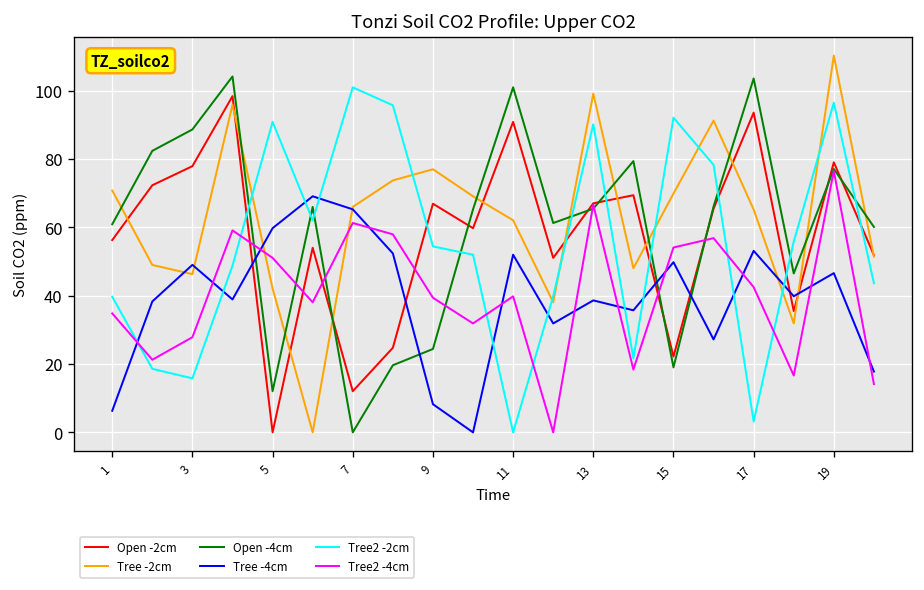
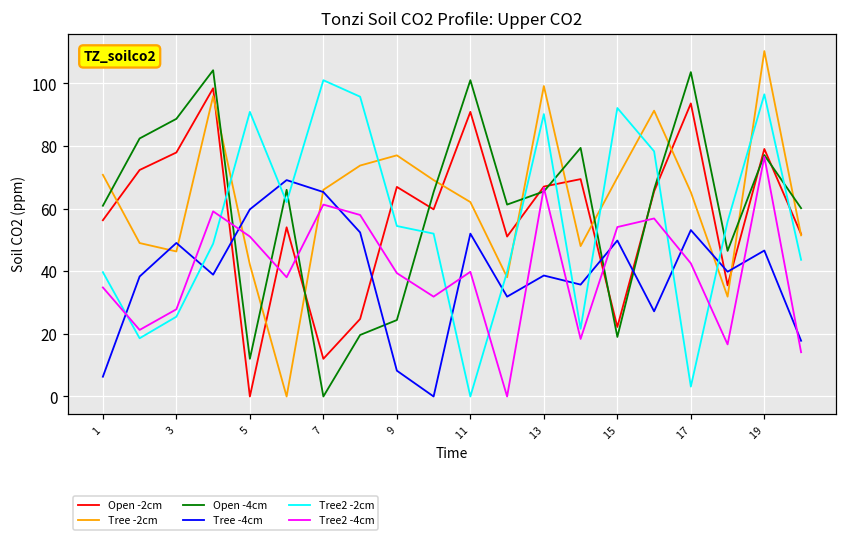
  {
    "Open -2cm": {
      "1": 56,
      "3": 78,
      "5": 0,
      "7": 12,
      "9": 67,
      "11": 91,
      "15": 22,
      "17": 94,
      "19": 79
    },
    "Tree -2cm": {
      "1": 71,
      "3": 46,
      "5": 42,
      "9": 77,
      "11": 62,
      "13": 99,
      "15": 70,
      "17": 65,
      "19": 110
    },
    "Open -4cm": {
      "1": 61,
      "3": 89,
      "5": 12,
      "7": 0,
      "9": 24,
      "11": 101,
      "13": 65,
      "15": 19,
      "17": 104
    },
    "Tree -4cm": {
      "1": 6,
      "3": 49,
      "5": 60,
      "9": 8,
      "11": 52,
      "13": 39,
      "15": 50,
      "17": 53,
      "19": 47
    },
    "Tree2 -2cm": {
      "1": 40,
-     "3": 16,
+     "3": 25,
      "5": 91,
      "7": 101,
      "9": 54,
      "11": 0,
      "13": 90,
      "15": 92,
      "17": 3,
      "19": 97
    },
    "Tree2 -4cm": {
      "1": 35,
      "3": 28,
      "5": 51,
      "7": 61,
      "9": 39,
      "11": 40,
      "15": 54,
      "17": 43
    }
  }
